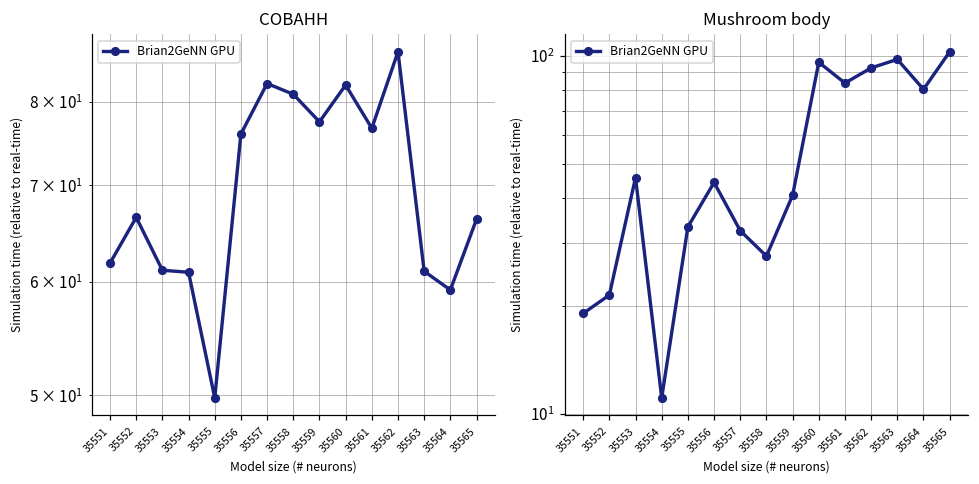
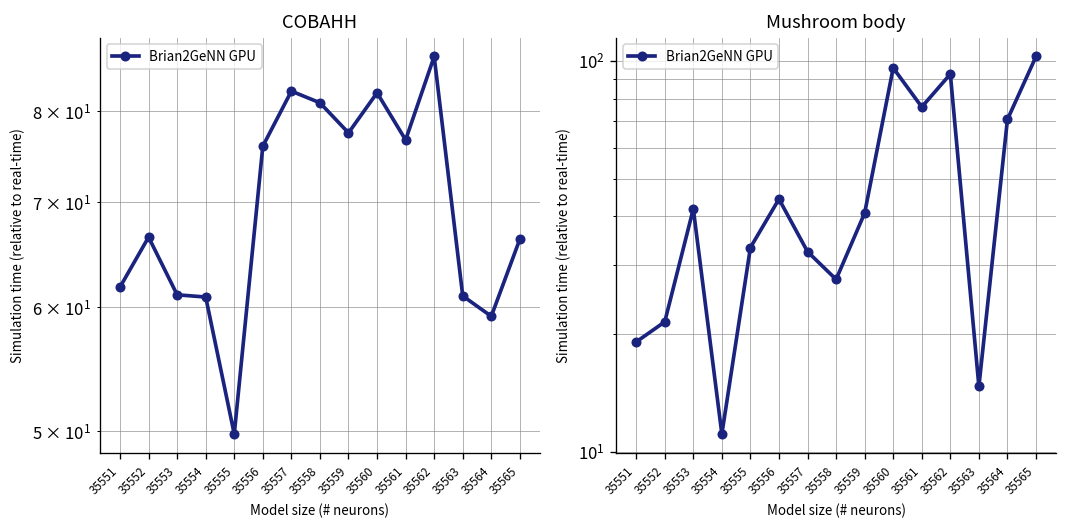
  {
    "Mushroom body": {
      "35551": 19,
      "35552": 22,
-     "35553": 46,
+     "35553": 42,
      "35554": 11,
      "35555": 33,
      "35556": 44,
      "35557": 33,
      "35558": 28,
      "35559": 41,
      "35560": 96,
-     "35561": 84,
+     "35561": 76,
      "35562": 93,
-     "35563": 98,
-     "35564": 81,
+     "35563": 15,
+     "35564": 71,
      "35565": 103
    }
  }
